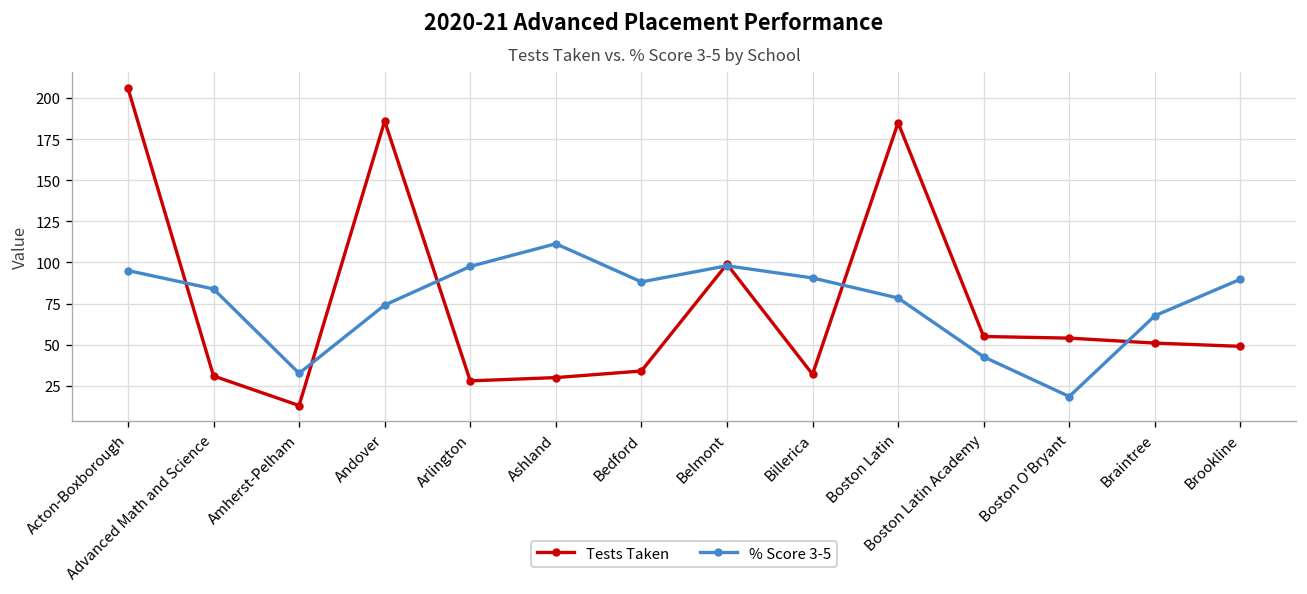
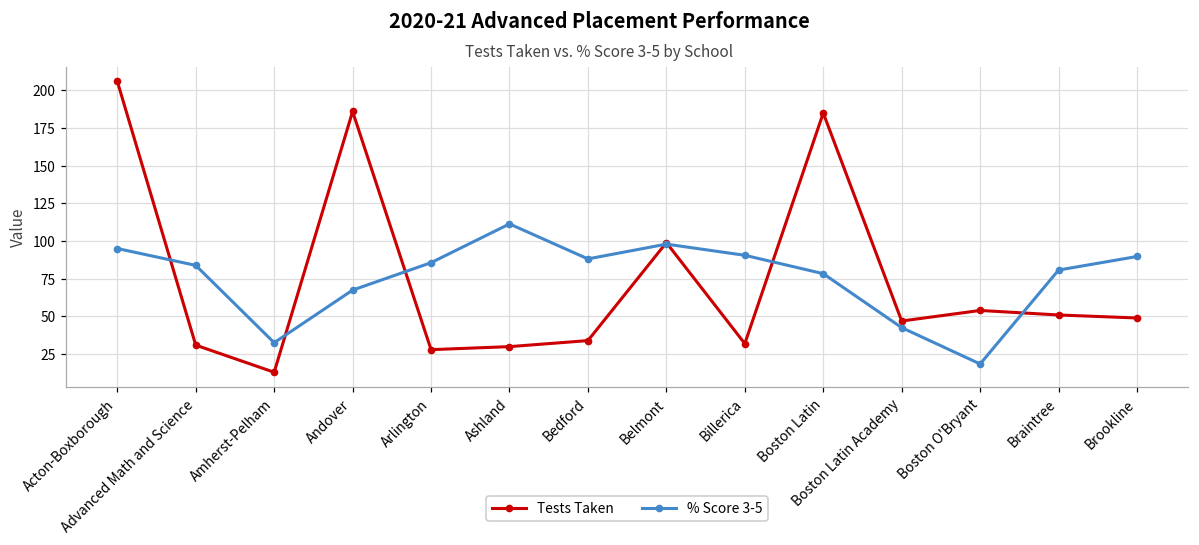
  {
    "Tests Taken": {
      "Acton-Boxborough": 206,
      "Advanced Math and Science": 31,
      "Amherst-Pelham": 13,
      "Andover": 186,
      "Arlington": 28,
      "Ashland": 30,
      "Bedford": 34,
      "Billerica": 32,
      "Boston Latin": 185,
-     "Boston Latin Academy": 55,
+     "Boston Latin Academy": 47,
      "Boston O'Bryant": 54,
      "Braintree": 51,
      "Brookline": 49
    },
    "% Score 3-5": {
      "Acton-Boxborough": 95,
      "Advanced Math and Science": 84,
      "Amherst-Pelham": 33,
-     "Andover": 74,
-     "Arlington": 98,
+     "Andover": 68,
+     "Arlington": 86,
      "Ashland": 111,
      "Bedford": 88,
      "Billerica": 91,
      "Boston Latin": 78,
      "Boston Latin Academy": 43,
      "Boston O'Bryant": 19,
-     "Braintree": 68,
+     "Braintree": 81,
      "Brookline": 90
    }
  }
